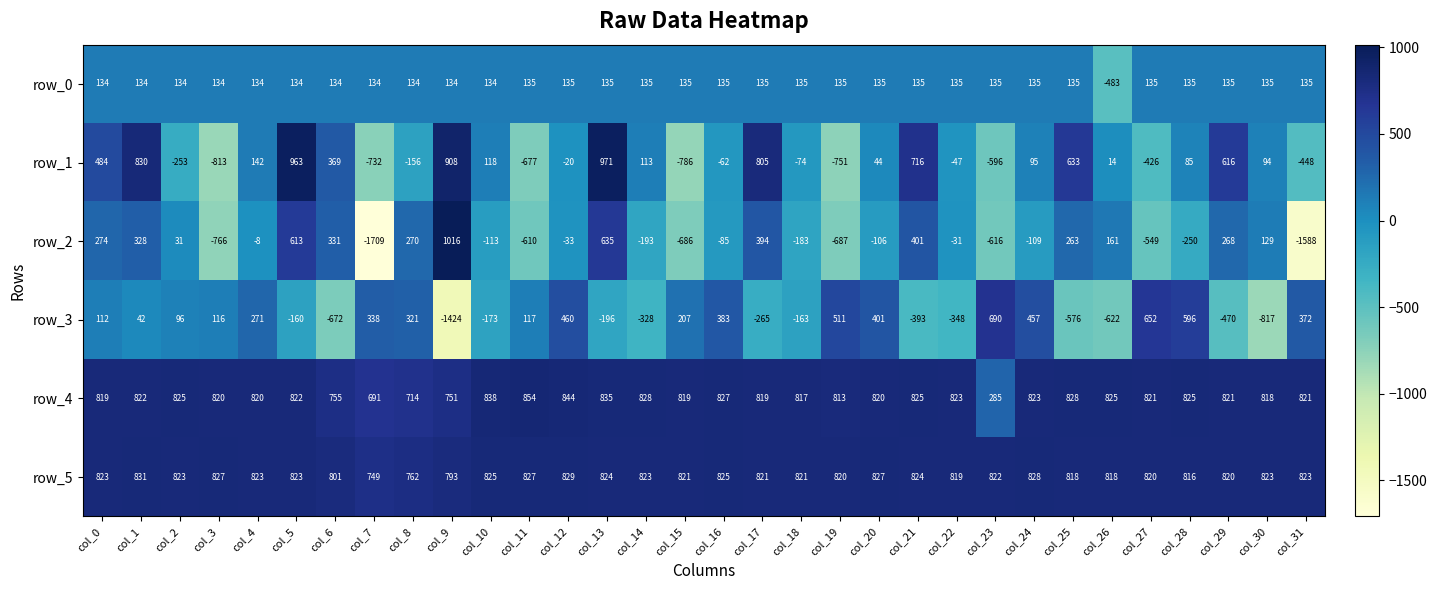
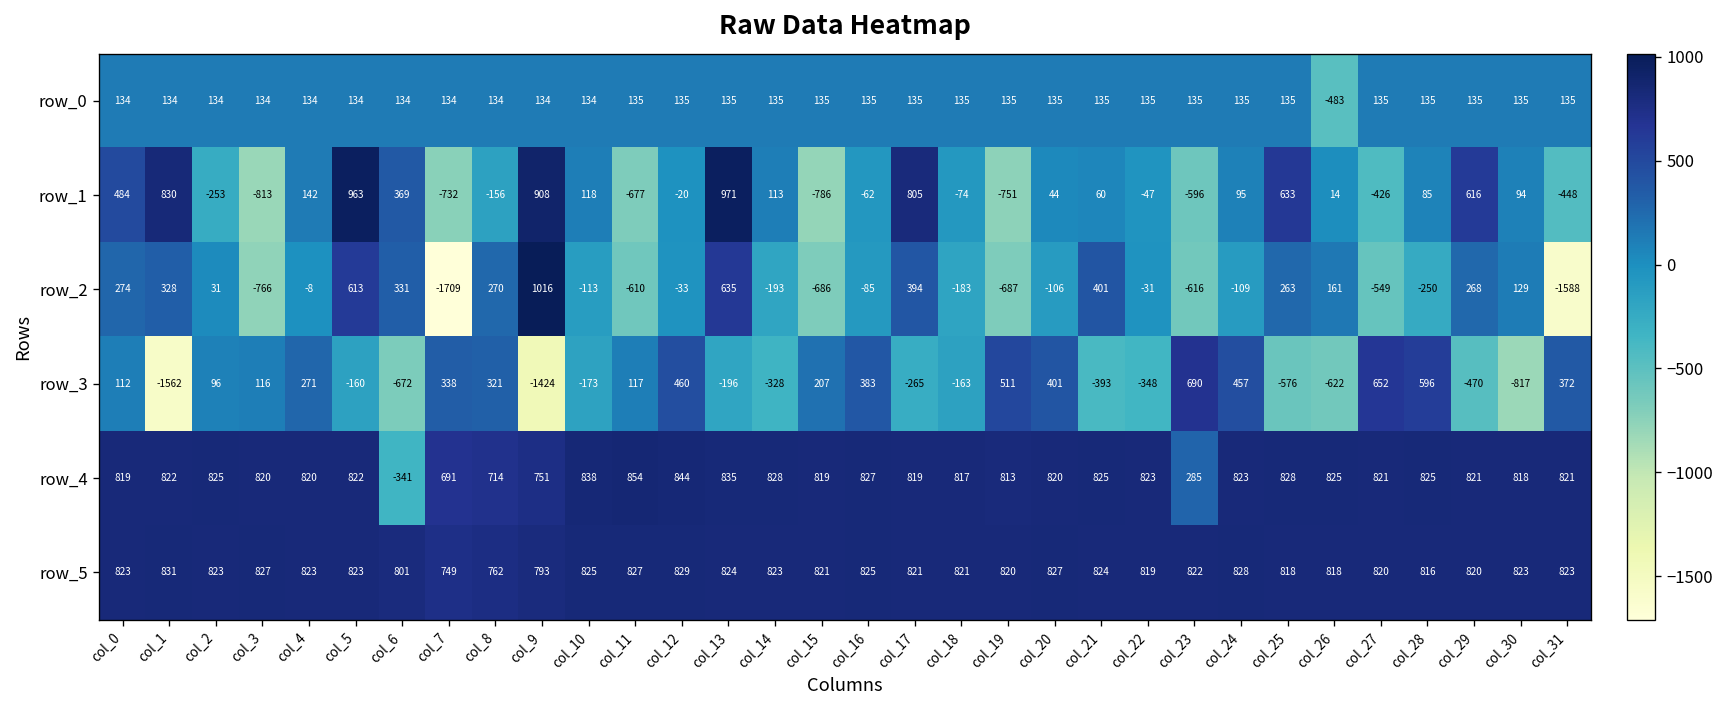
  {
    "row_0": {
      "col_0": 134,
      "col_1": 134,
      "col_2": 134,
      "col_3": 134,
      "col_4": 134,
      "col_5": 134,
      "col_6": 134,
      "col_7": 134,
      "col_8": 134,
      "col_9": 134,
      "col_10": 134,
      "col_11": 135,
      "col_12": 135,
      "col_13": 135,
      "col_14": 135,
      "col_15": 135,
      "col_16": 135,
      "col_17": 135,
      "col_18": 135,
      "col_19": 135,
      "col_20": 135,
      "col_21": 135,
      "col_22": 135,
      "col_23": 135,
      "col_24": 135,
      "col_25": 135,
      "col_26": -483,
      "col_27": 135,
      "col_28": 135,
      "col_29": 135,
      "col_30": 135,
      "col_31": 135
    },
    "row_1": {
      "col_0": 484,
      "col_1": 830,
      "col_2": -253,
      "col_3": -813,
      "col_4": 142,
      "col_5": 963,
      "col_6": 369,
      "col_7": -732,
      "col_8": -156,
      "col_9": 908,
      "col_10": 118,
      "col_11": -677,
      "col_12": -20,
      "col_13": 971,
      "col_14": 113,
      "col_15": -786,
      "col_16": -62,
      "col_17": 805,
      "col_18": -74,
      "col_19": -751,
      "col_20": 44,
-     "col_21": 716,
+     "col_21": 60,
      "col_22": -47,
      "col_23": -596,
      "col_24": 95,
      "col_25": 633,
      "col_26": 14,
      "col_27": -426,
      "col_28": 85,
      "col_29": 616,
      "col_30": 94,
      "col_31": -448
    },
    "row_2": {
      "col_0": 274,
      "col_1": 328,
      "col_2": 31,
      "col_3": -766,
      "col_4": -8,
      "col_5": 613,
      "col_6": 331,
      "col_7": -1709,
      "col_8": 270,
      "col_9": 1016,
      "col_10": -113,
      "col_11": -610,
      "col_12": -33,
      "col_13": 635,
      "col_14": -193,
      "col_15": -686,
      "col_16": -85,
      "col_17": 394,
      "col_18": -183,
      "col_19": -687,
      "col_20": -106,
      "col_21": 401,
      "col_22": -31,
      "col_23": -616,
      "col_24": -109,
      "col_25": 263,
      "col_26": 161,
      "col_27": -549,
      "col_28": -250,
      "col_29": 268,
      "col_30": 129,
      "col_31": -1588
    },
    "row_3": {
      "col_0": 112,
-     "col_1": 42,
+     "col_1": -1562,
      "col_2": 96,
      "col_3": 116,
      "col_4": 271,
      "col_5": -160,
      "col_6": -672,
      "col_7": 338,
      "col_8": 321,
      "col_9": -1424,
      "col_10": -173,
      "col_11": 117,
      "col_12": 460,
      "col_13": -196,
      "col_14": -328,
      "col_15": 207,
      "col_16": 383,
      "col_17": -265,
      "col_18": -163,
      "col_19": 511,
      "col_20": 401,
      "col_21": -393,
      "col_22": -348,
      "col_23": 690,
      "col_24": 457,
      "col_25": -576,
      "col_26": -622,
      "col_27": 652,
      "col_28": 596,
      "col_29": -470,
      "col_30": -817,
      "col_31": 372
    },
    "row_4": {
      "col_0": 819,
      "col_1": 822,
      "col_2": 825,
      "col_3": 820,
      "col_4": 820,
      "col_5": 822,
-     "col_6": 755,
+     "col_6": -341,
      "col_7": 691,
      "col_8": 714,
      "col_9": 751,
      "col_10": 838,
      "col_11": 854,
      "col_12": 844,
      "col_13": 835,
      "col_14": 828,
      "col_15": 819,
      "col_16": 827,
      "col_17": 819,
      "col_18": 817,
      "col_19": 813,
      "col_20": 820,
      "col_21": 825,
      "col_22": 823,
      "col_23": 285,
      "col_24": 823,
      "col_25": 828,
      "col_26": 825,
      "col_27": 821,
      "col_28": 825,
      "col_29": 821,
      "col_30": 818,
      "col_31": 821
    },
    "row_5": {
      "col_0": 823,
      "col_1": 831,
      "col_2": 823,
      "col_3": 827,
      "col_4": 823,
      "col_5": 823,
      "col_6": 801,
      "col_7": 749,
      "col_8": 762,
      "col_9": 793,
      "col_10": 825,
      "col_11": 827,
      "col_12": 829,
      "col_13": 824,
      "col_14": 823,
      "col_15": 821,
      "col_16": 825,
      "col_17": 821,
      "col_18": 821,
      "col_19": 820,
      "col_20": 827,
      "col_21": 824,
      "col_22": 819,
      "col_23": 822,
      "col_24": 828,
      "col_25": 818,
      "col_26": 818,
      "col_27": 820,
      "col_28": 816,
      "col_29": 820,
      "col_30": 823,
      "col_31": 823
    }
  }
